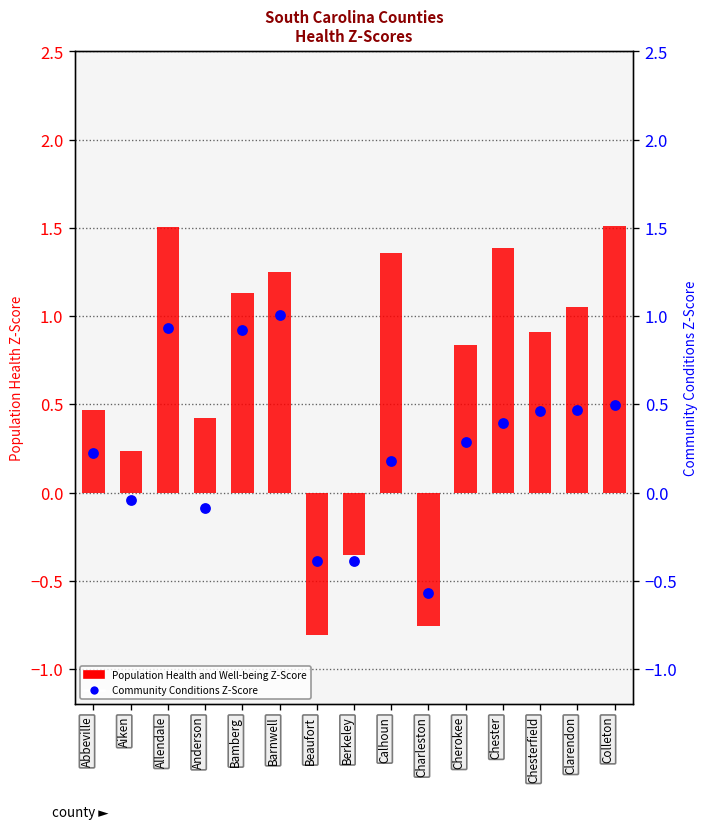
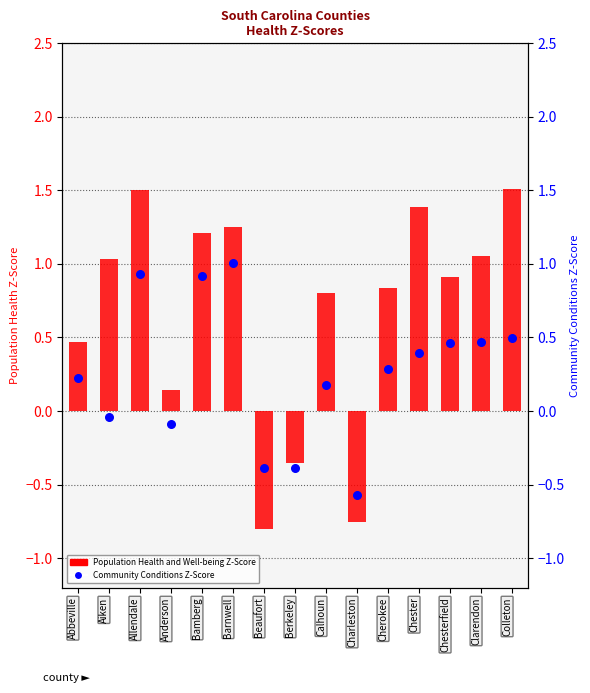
  {
    "Population Health and Well-being Z-Score": {
      "Abbeville": 0.47,
-     "Aiken": 0.24,
+     "Aiken": 1.03,
      "Allendale": 1.50,
-     "Anderson": 0.42,
-     "Bamberg": 1.13,
+     "Anderson": 0.15,
+     "Bamberg": 1.21,
      "Barnwell": 1.25,
      "Beaufort": -0.80,
      "Berkeley": -0.35,
-     "Calhoun": 1.35,
+     "Calhoun": 0.80,
      "Charleston": -0.75,
      "Cherokee": 0.84,
      "Chester": 1.39,
      "Chesterfield": 0.91,
      "Clarendon": 1.05,
      "Colleton": 1.51
    }
  }
